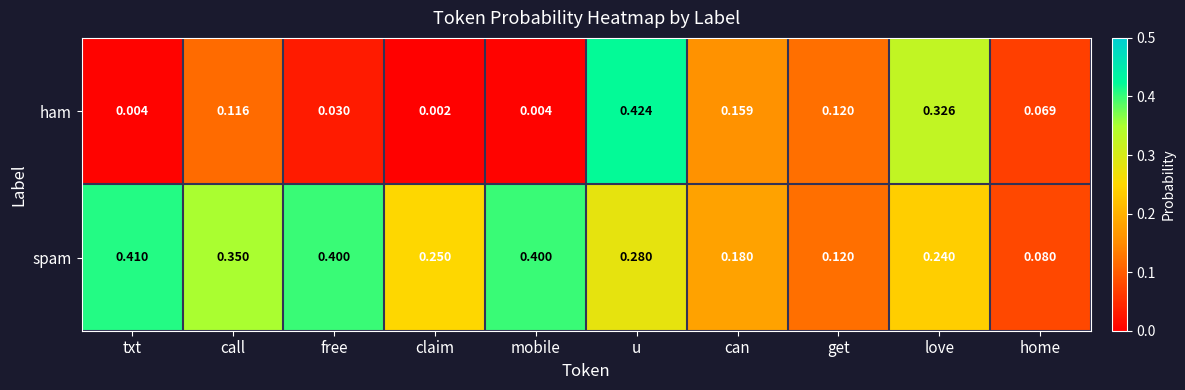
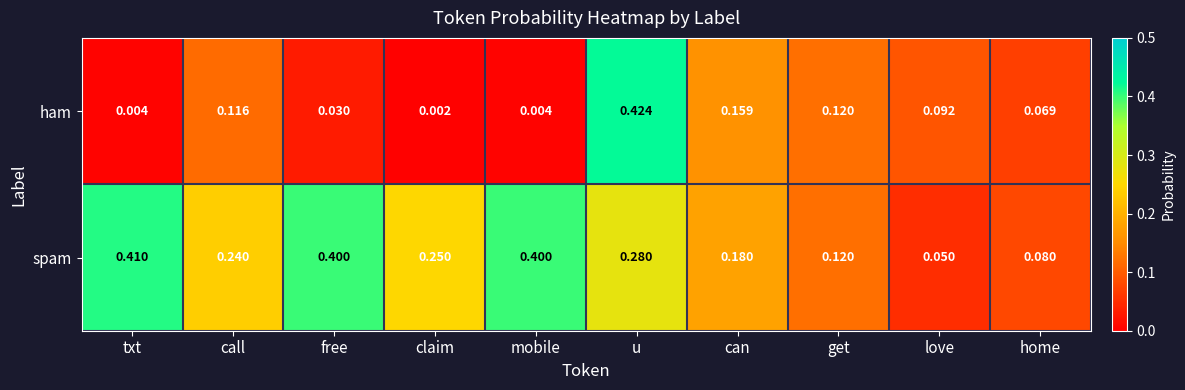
  {
    "ham": {
      "txt": 0.004,
      "call": 0.116,
      "free": 0.030,
      "claim": 0.002,
      "mobile": 0.004,
      "u": 0.424,
      "can": 0.159,
      "get": 0.120,
-     "love": 0.326,
+     "love": 0.092,
      "home": 0.069
    },
    "spam": {
      "txt": 0.410,
-     "call": 0.350,
+     "call": 0.240,
      "free": 0.400,
      "claim": 0.250,
      "mobile": 0.400,
      "u": 0.280,
      "can": 0.180,
      "get": 0.120,
-     "love": 0.240,
+     "love": 0.050,
      "home": 0.080
    }
  }
